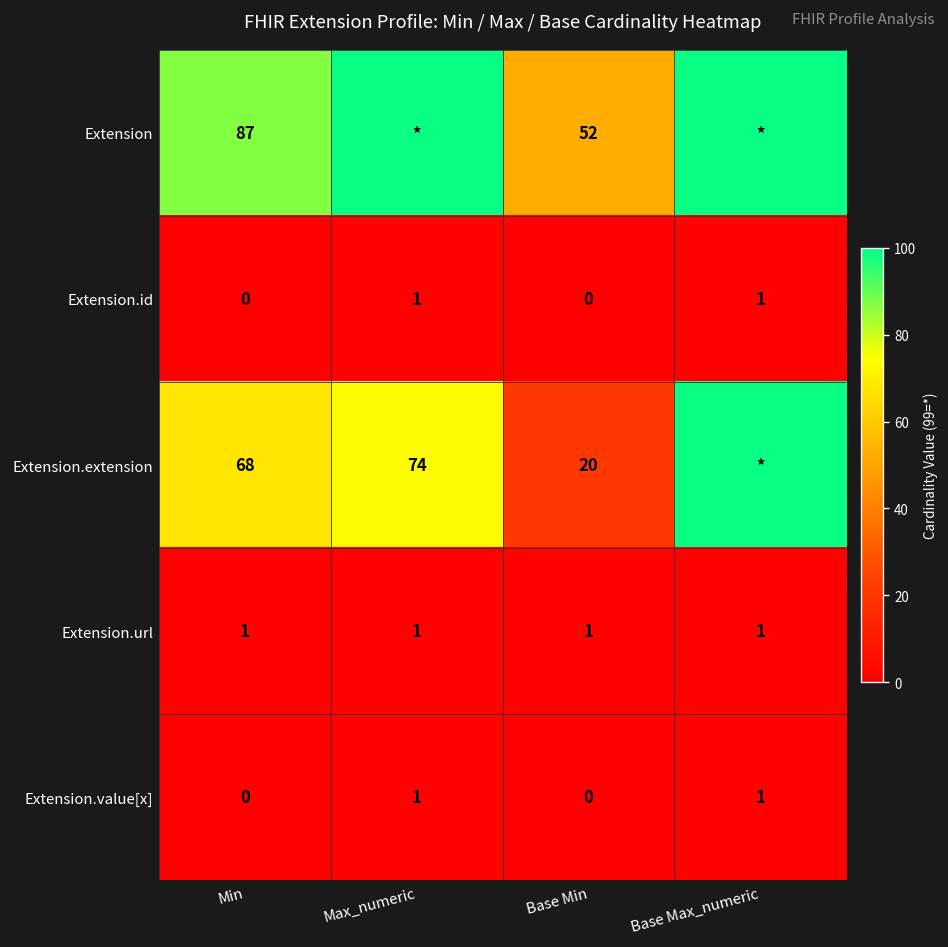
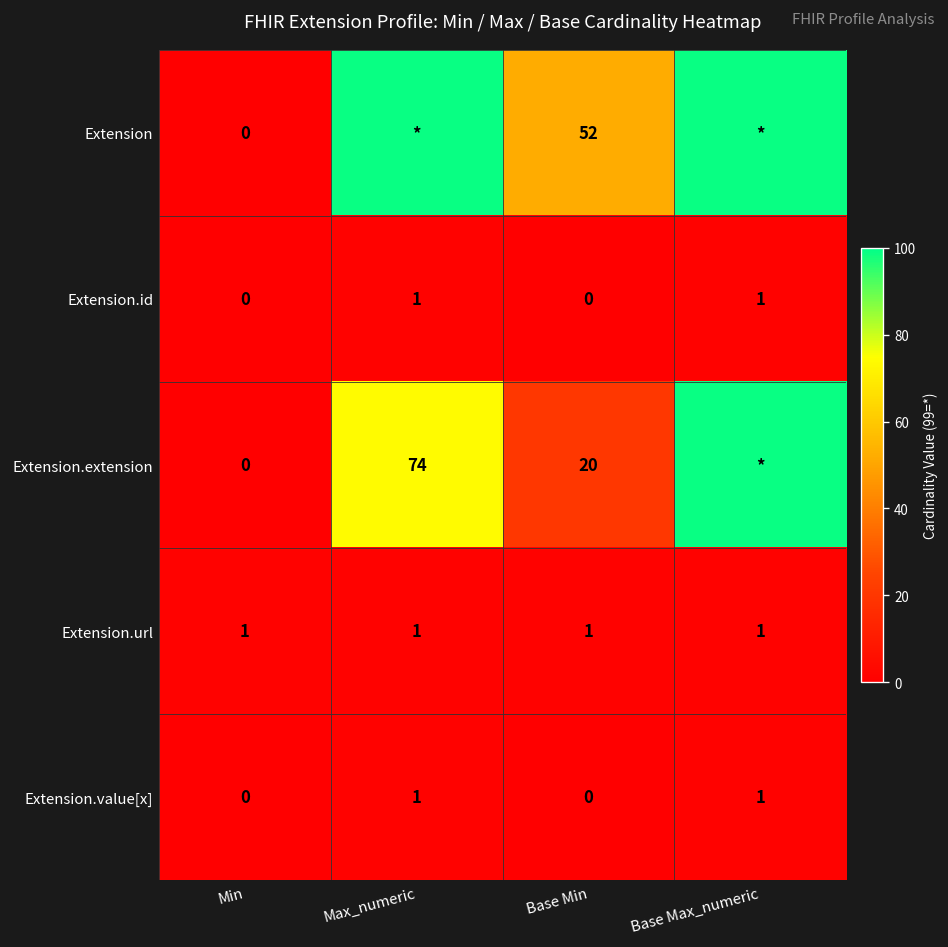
  {
    "Extension": {
-     "Min": 87,
+     "Min": 0,
      "Base Min": 52
    },
    "Extension.id": {
      "Min": 0,
      "Max_numeric": 1,
      "Base Min": 0,
      "Base Max_numeric": 1
    },
    "Extension.extension": {
-     "Min": 68,
+     "Min": 0,
      "Max_numeric": 74,
      "Base Min": 20
    },
    "Extension.url": {
      "Min": 1,
      "Max_numeric": 1,
      "Base Min": 1,
      "Base Max_numeric": 1
    },
    "Extension.value[x]": {
      "Min": 0,
      "Max_numeric": 1,
      "Base Min": 0,
      "Base Max_numeric": 1
    }
  }
